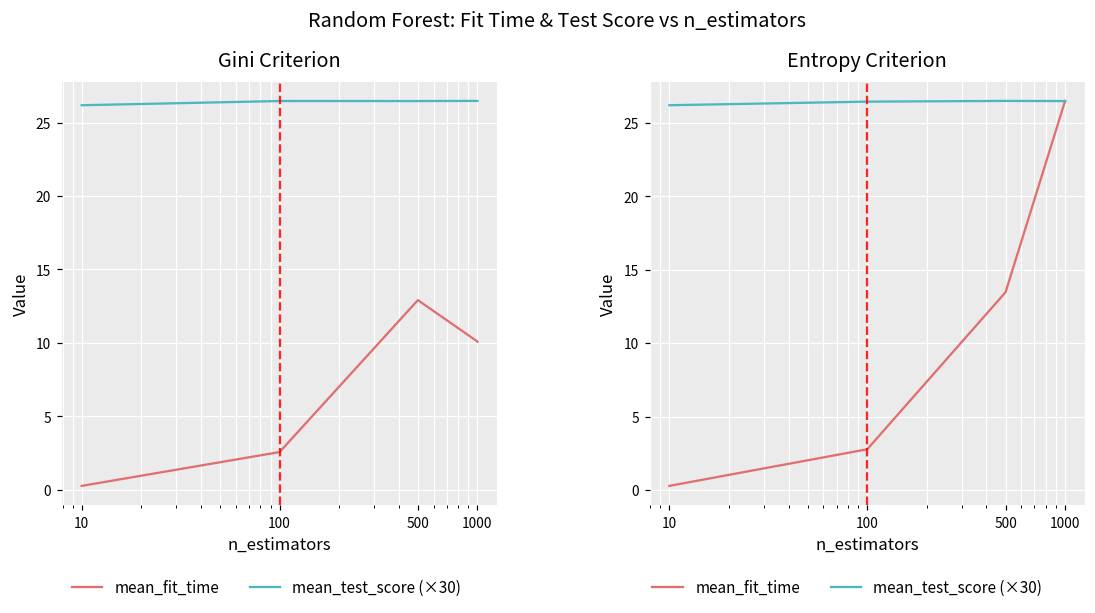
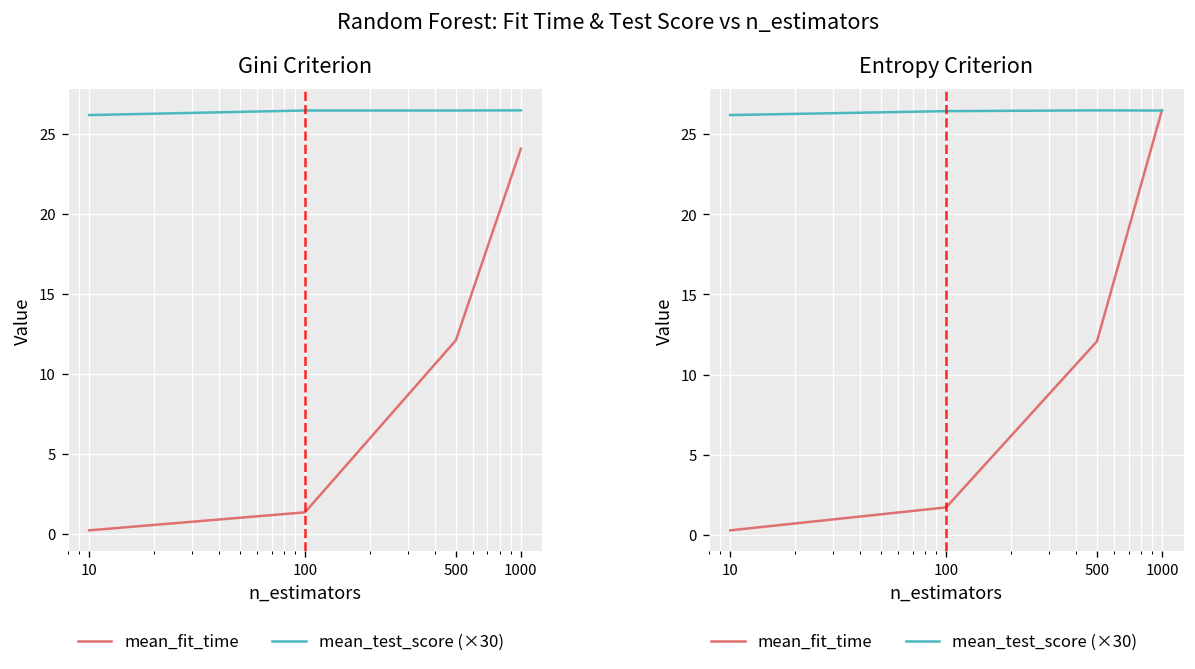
  {
    "Gini Criterion": {
      "mean_fit_time": {
        "10": 0.2,
-       "100": 2.6,
-       "500": 12.9,
-       "1000": 10.1
+       "100": 1.4,
+       "500": 12.1,
+       "1000": 24.1
      },
      "mean_test_score (×30)": {
        "10": 26.2,
        "100": 26.5,
        "500": 26.5,
        "1000": 26.5
      }
    },
    "Entropy Criterion": {
      "mean_fit_time": {
        "10": 0.3,
-       "100": 2.8,
-       "500": 13.5
+       "100": 1.7,
+       "500": 12.1
      },
      "mean_test_score (×30)": {
        "10": 26.2,
        "100": 26.4,
        "500": 26.5
      }
    }
  }
